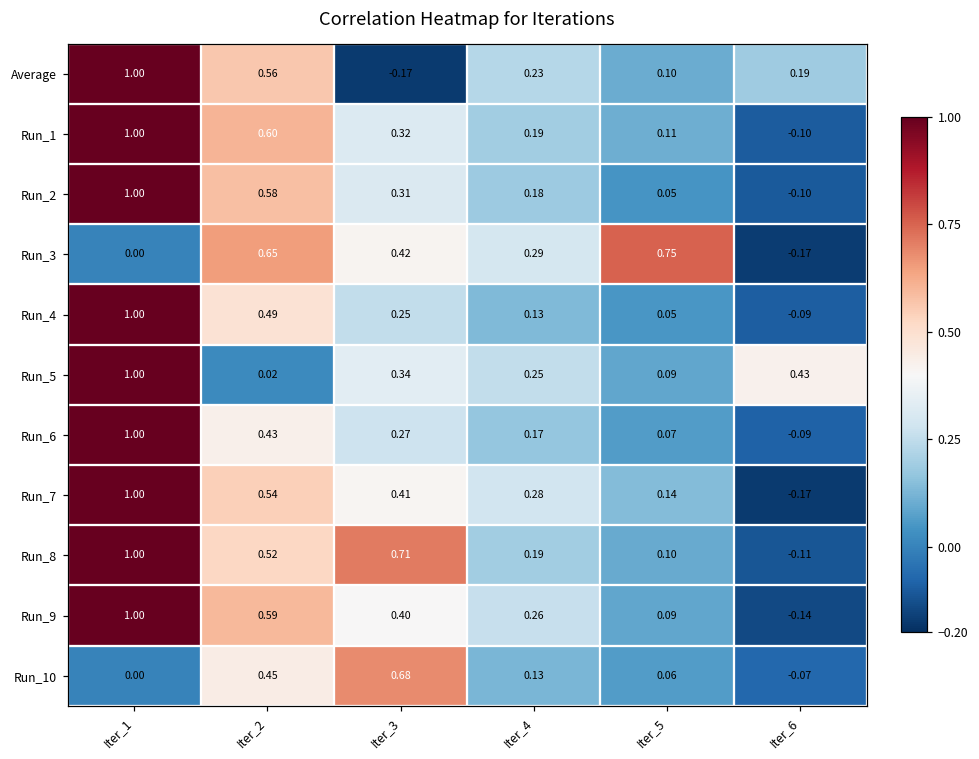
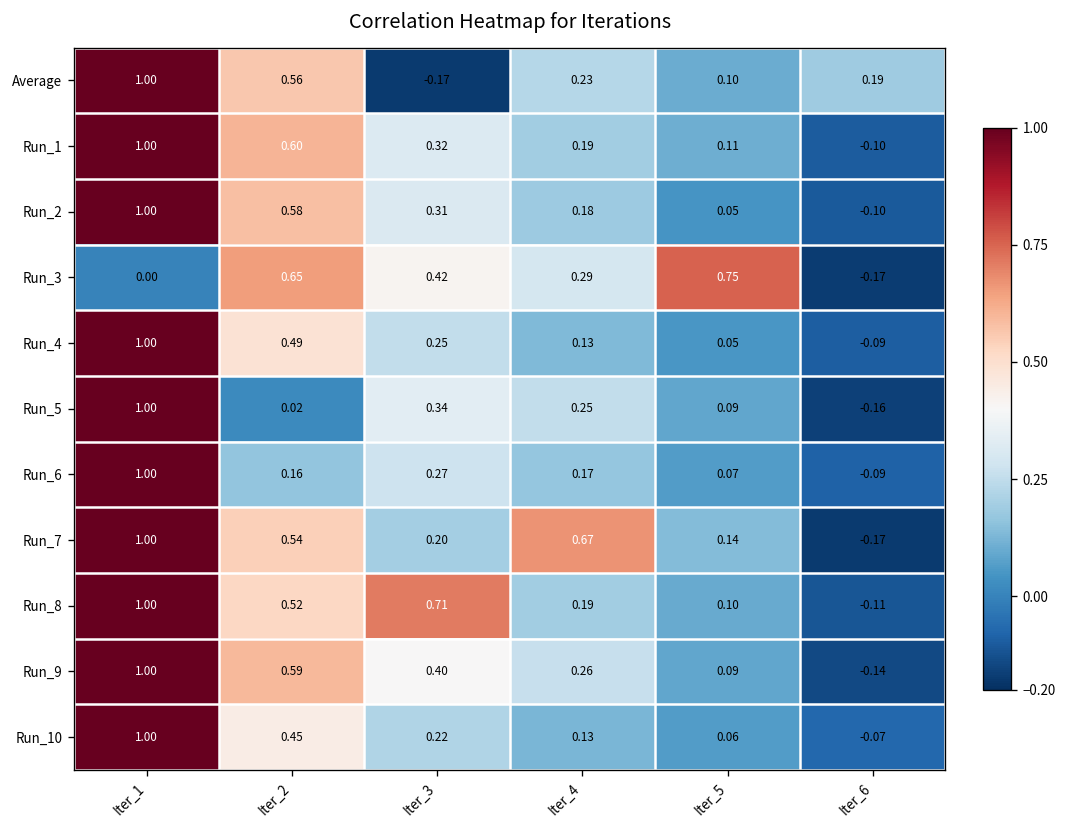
  {
    "Average": {
      "Iter_1": 1.00,
      "Iter_2": 0.56,
      "Iter_3": -0.17,
      "Iter_4": 0.23,
      "Iter_5": 0.10,
      "Iter_6": 0.19
    },
    "Run_1": {
      "Iter_1": 1.00,
      "Iter_2": 0.60,
      "Iter_3": 0.32,
      "Iter_4": 0.19,
      "Iter_5": 0.11,
      "Iter_6": -0.10
    },
    "Run_2": {
      "Iter_1": 1.00,
      "Iter_2": 0.58,
      "Iter_3": 0.31,
      "Iter_4": 0.18,
      "Iter_5": 0.05,
      "Iter_6": -0.10
    },
    "Run_3": {
      "Iter_1": 0.00,
      "Iter_2": 0.65,
      "Iter_3": 0.42,
      "Iter_4": 0.29,
      "Iter_5": 0.75,
      "Iter_6": -0.17
    },
    "Run_4": {
      "Iter_1": 1.00,
      "Iter_2": 0.49,
      "Iter_3": 0.25,
      "Iter_4": 0.13,
      "Iter_5": 0.05,
      "Iter_6": -0.09
    },
    "Run_5": {
      "Iter_1": 1.00,
      "Iter_2": 0.02,
      "Iter_3": 0.34,
      "Iter_4": 0.25,
      "Iter_5": 0.09,
-     "Iter_6": 0.43
+     "Iter_6": -0.16
    },
    "Run_6": {
      "Iter_1": 1.00,
-     "Iter_2": 0.43,
+     "Iter_2": 0.16,
      "Iter_3": 0.27,
      "Iter_4": 0.17,
      "Iter_5": 0.07,
      "Iter_6": -0.09
    },
    "Run_7": {
      "Iter_1": 1.00,
      "Iter_2": 0.54,
-     "Iter_3": 0.41,
-     "Iter_4": 0.28,
+     "Iter_3": 0.20,
+     "Iter_4": 0.67,
      "Iter_5": 0.14,
      "Iter_6": -0.17
    },
    "Run_8": {
      "Iter_1": 1.00,
      "Iter_2": 0.52,
      "Iter_3": 0.71,
      "Iter_4": 0.19,
      "Iter_5": 0.10,
      "Iter_6": -0.11
    },
    "Run_9": {
      "Iter_1": 1.00,
      "Iter_2": 0.59,
      "Iter_3": 0.40,
      "Iter_4": 0.26,
      "Iter_5": 0.09,
      "Iter_6": -0.14
    },
    "Run_10": {
-     "Iter_1": 0.00,
+     "Iter_1": 1.00,
      "Iter_2": 0.45,
-     "Iter_3": 0.68,
+     "Iter_3": 0.22,
      "Iter_4": 0.13,
      "Iter_5": 0.06,
      "Iter_6": -0.07
    }
  }
